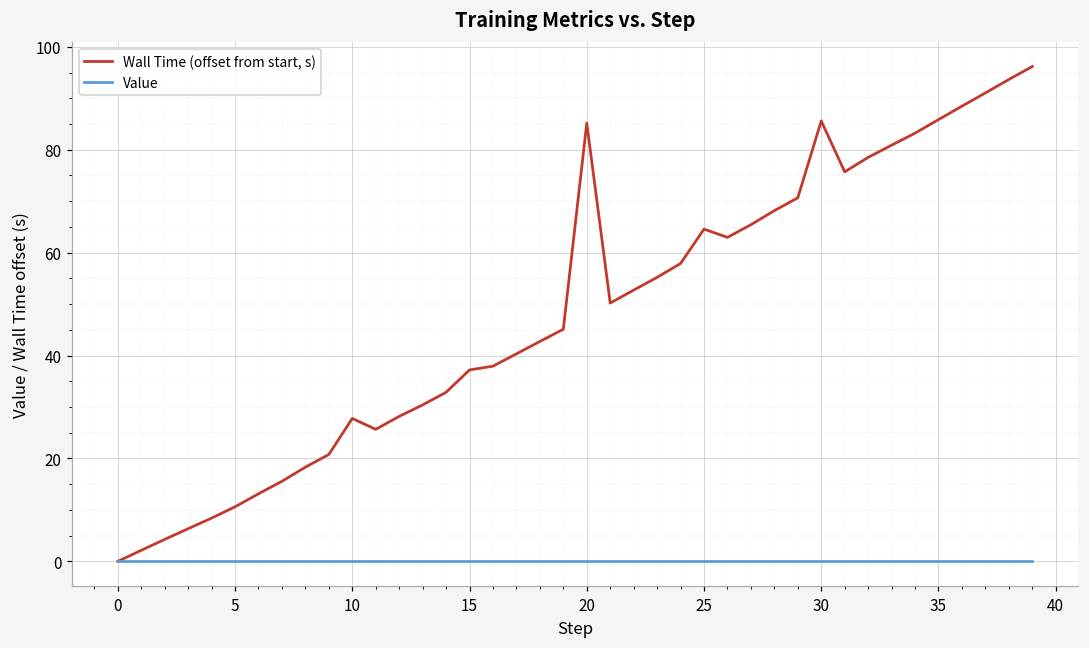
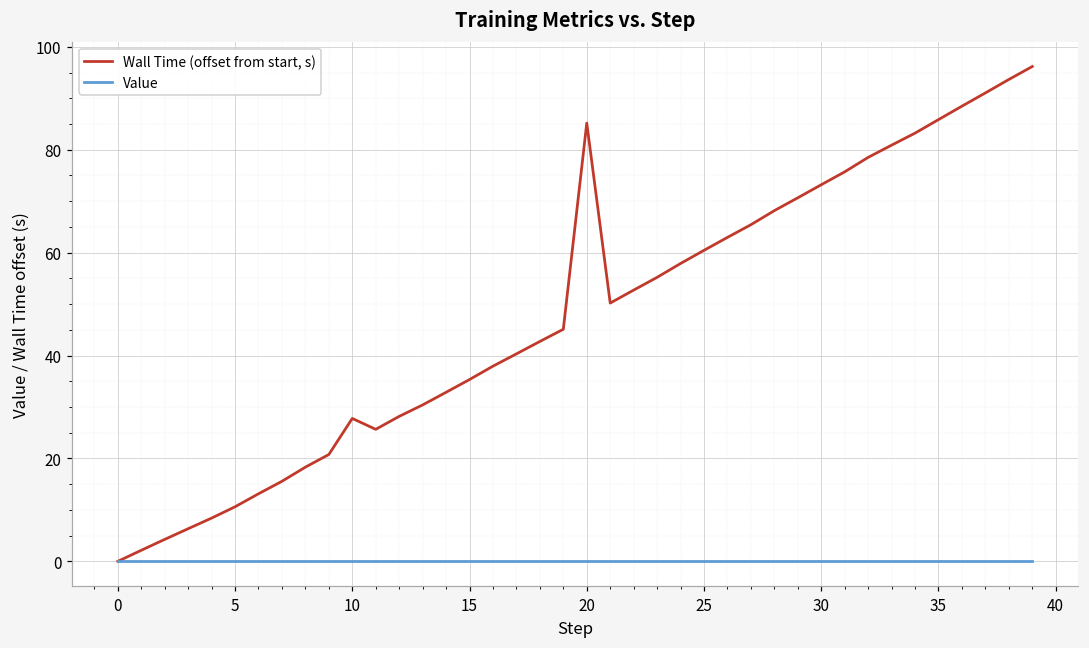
  {
    "Wall Time (offset from start, s)": {
      "5": 11,
      "10": 28,
-     "15": 37,
+     "15": 35,
      "20": 85,
-     "25": 65,
-     "30": 86,
+     "25": 60,
+     "30": 73,
      "35": 86
    },
    "Value": {
      "5": 0,
      "10": 0,
      "15": 0,
      "20": 0,
      "25": 0,
      "30": 0,
      "35": 0
    }
  }
